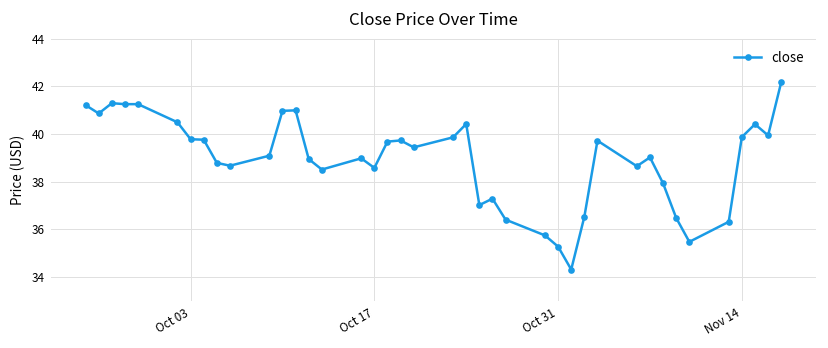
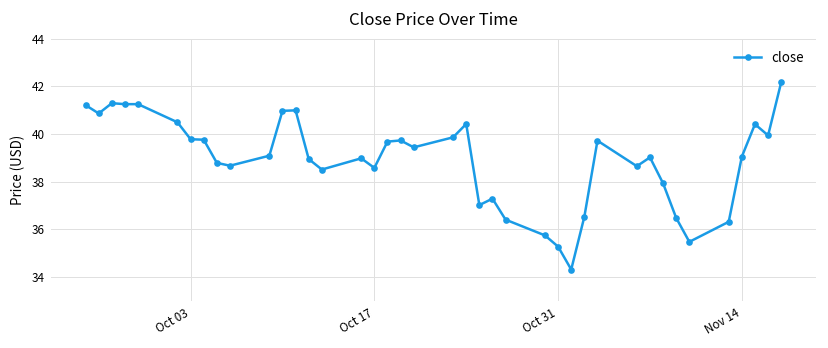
  {
    "Oct 03": 39.8,
    "Oct 17": 38.6,
    "Oct 31": 35.3,
-   "Nov 14": 39.9
+   "Nov 14": 39.1
  }
